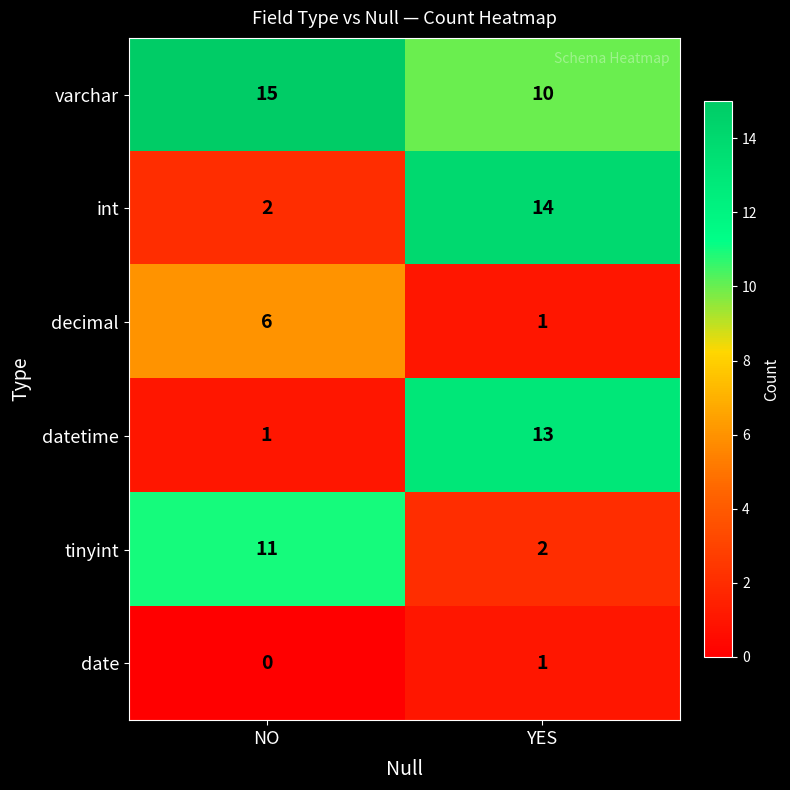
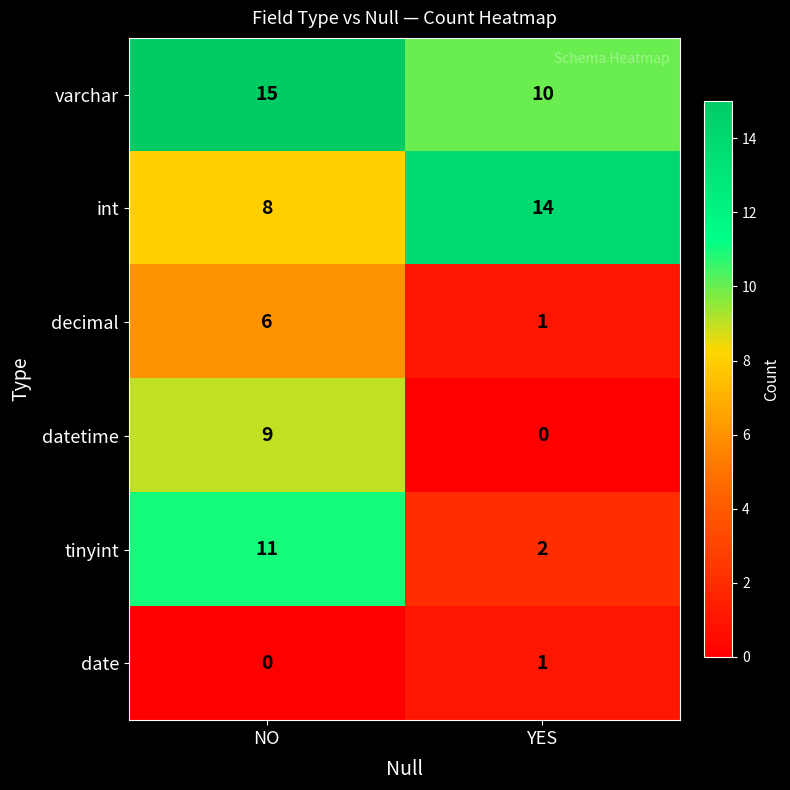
  {
    "varchar": {
      "NO": 15
    },
    "int": {
-     "NO": 2,
+     "NO": 8,
      "YES": 14
    },
    "decimal": {
      "NO": 6,
      "YES": 1
    },
    "datetime": {
-     "NO": 1,
-     "YES": 13
+     "NO": 9,
+     "YES": 0
    },
    "tinyint": {
      "NO": 11,
      "YES": 2
    },
    "date": {
      "NO": 0,
      "YES": 1
    }
  }
